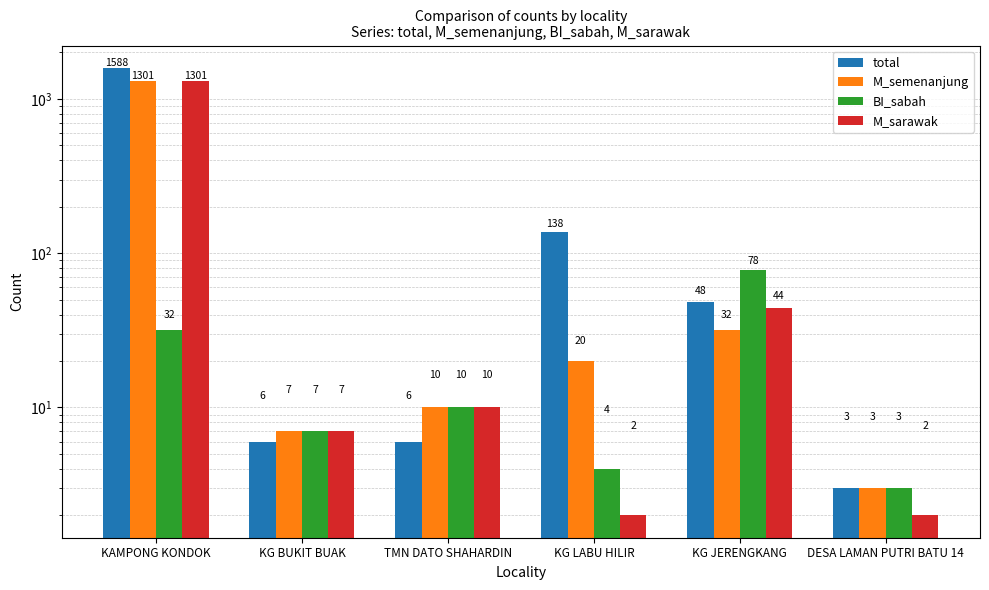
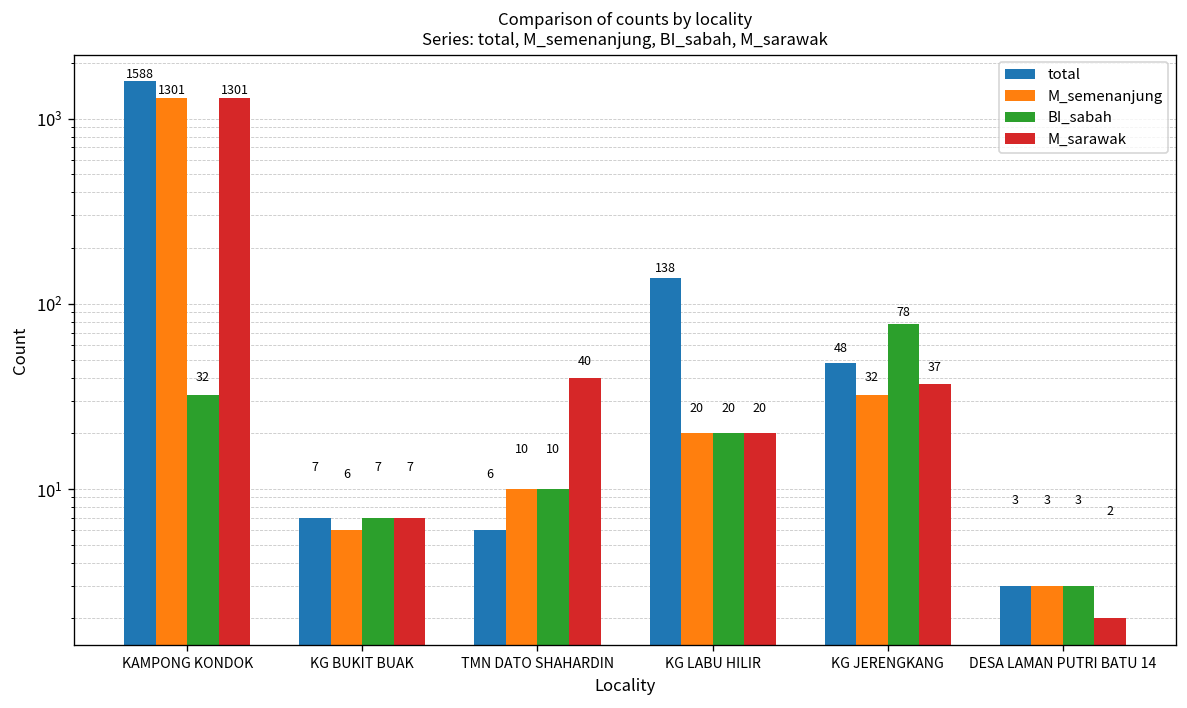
  {
    "total": {
      "KAMPONG KONDOK": 1588,
-     "KG BUKIT BUAK": 6,
+     "KG BUKIT BUAK": 7,
      "KG LABU HILIR": 138,
      "KG JERENGKANG": 48
    },
    "M_semenanjung": {
      "KAMPONG KONDOK": 1301,
-     "KG BUKIT BUAK": 7,
+     "KG BUKIT BUAK": 6,
      "KG LABU HILIR": 20,
      "KG JERENGKANG": 32
    },
    "BI_sabah": {
      "KAMPONG KONDOK": 32,
-     "KG LABU HILIR": 4,
+     "KG LABU HILIR": 20,
      "KG JERENGKANG": 78
    },
    "M_sarawak": {
      "KAMPONG KONDOK": 1301,
-     "TMN DATO SHAHARDIN": 10,
-     "KG LABU HILIR": 2,
-     "KG JERENGKANG": 44
+     "TMN DATO SHAHARDIN": 40,
+     "KG LABU HILIR": 20,
+     "KG JERENGKANG": 37
    }
  }
